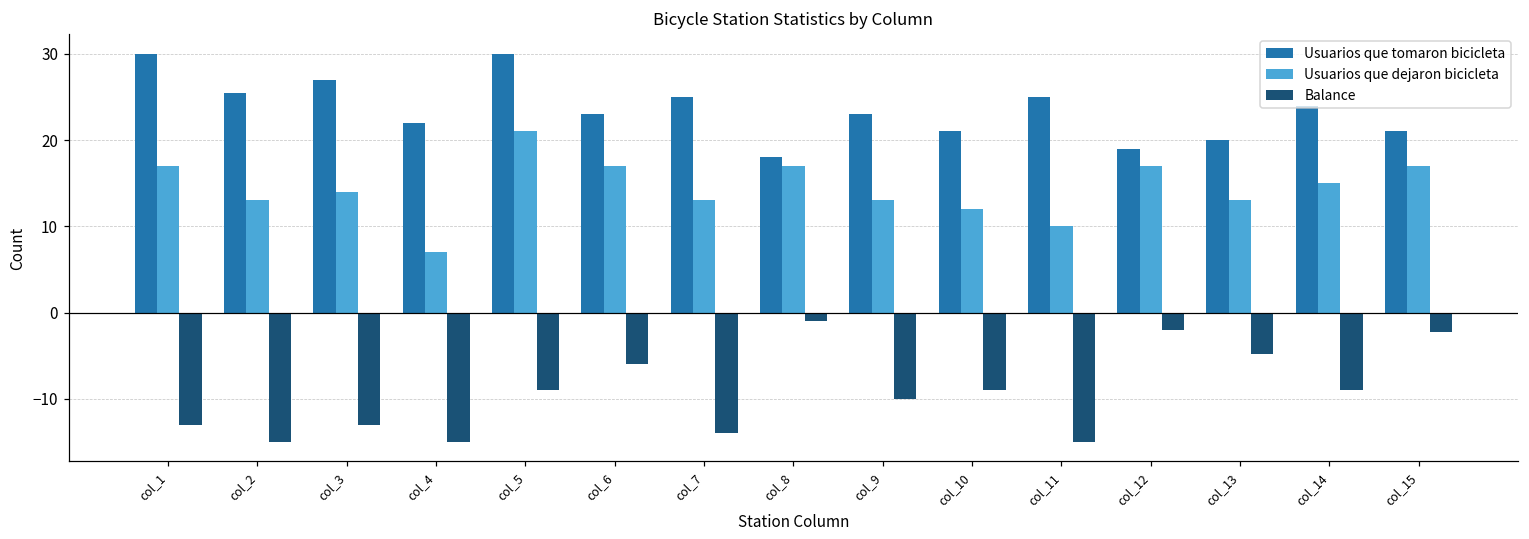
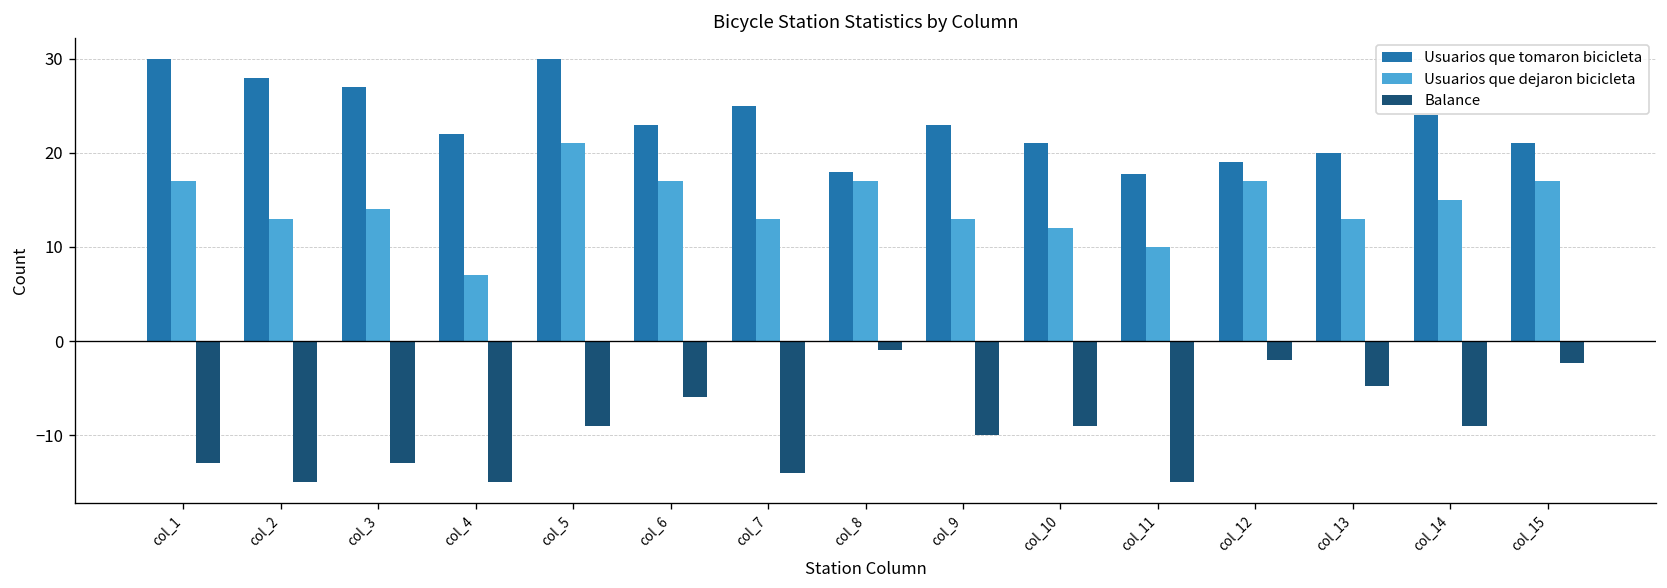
  {
    "Usuarios que tomaron bicicleta": {
      "col_1": 30,
-     "col_2": 26,
+     "col_2": 28,
      "col_3": 27,
      "col_4": 22,
      "col_5": 30,
      "col_6": 23,
      "col_7": 25,
      "col_8": 18,
      "col_9": 23,
      "col_10": 21,
-     "col_11": 25,
+     "col_11": 18,
      "col_12": 19,
      "col_13": 20,
      "col_15": 21
    },
    "Usuarios que dejaron bicicleta": {
      "col_1": 17,
      "col_2": 13,
      "col_3": 14,
      "col_4": 7,
      "col_5": 21,
      "col_6": 17,
      "col_7": 13,
      "col_8": 17,
      "col_9": 13,
      "col_10": 12,
      "col_11": 10,
      "col_12": 17,
      "col_13": 13,
      "col_14": 15,
      "col_15": 17
    },
    "Balance": {
      "col_1": -13,
      "col_2": -15,
      "col_3": -13,
      "col_4": -15,
      "col_5": -9,
      "col_6": -6,
      "col_7": -14,
      "col_8": -1,
      "col_9": -10,
      "col_10": -9,
      "col_11": -15,
      "col_12": -2,
      "col_13": -5,
      "col_14": -9,
      "col_15": -2
    }
  }
